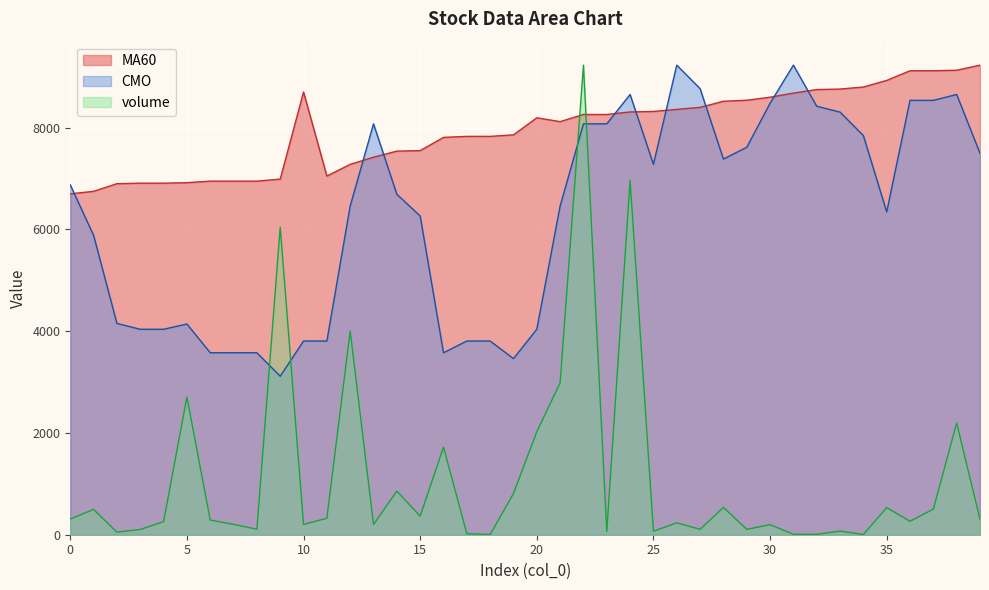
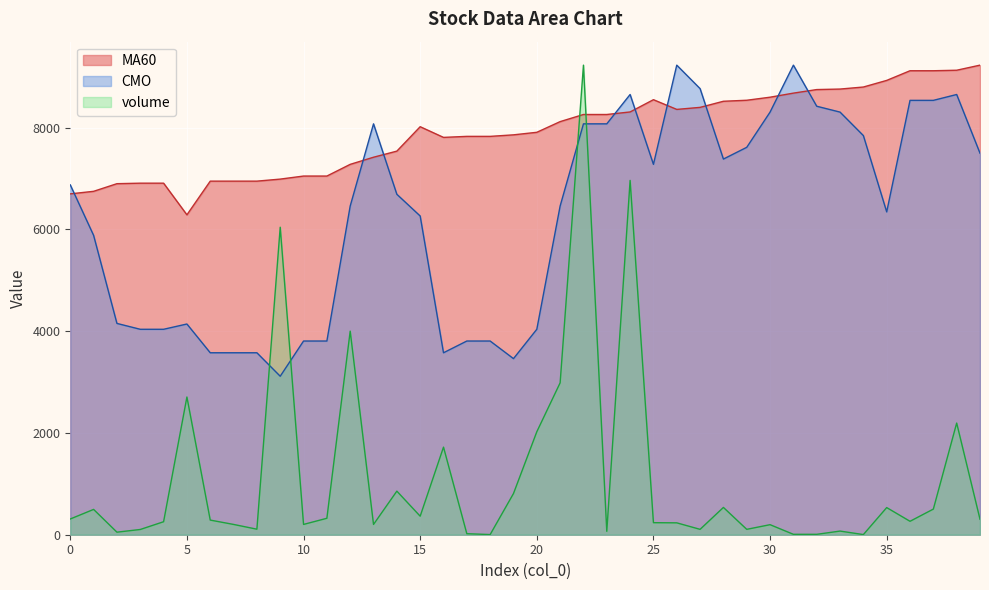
  {
    "MA60": {
      "0": 6700,
-     "5": 6900,
-     "10": 8700,
-     "15": 7600,
-     "20": 8200,
-     "25": 8300,
+     "5": 6300,
+     "10": 7100,
+     "15": 8000,
+     "20": 7900,
+     "25": 8600,
      "30": 8600,
      "35": 8900
    },
    "CMO": {
      "0": 6900,
      "5": 4100,
      "10": 3800,
      "15": 6300,
      "20": 4000,
      "25": 7300,
-     "30": 8500,
+     "30": 8300,
      "35": 6300
    },
    "volume": {
      "0": 300,
      "5": 2700,
      "10": 200,
      "15": 400,
      "20": 2000,
-     "25": 100,
+     "25": 200,
      "30": 200,
      "35": 500
    }
  }
